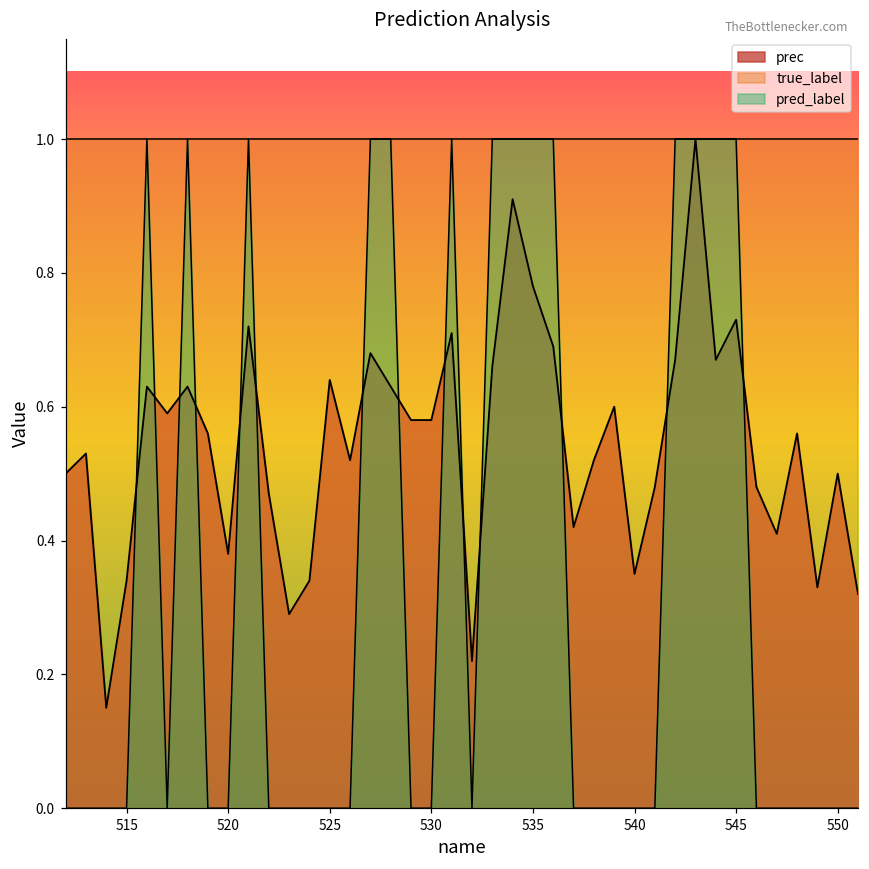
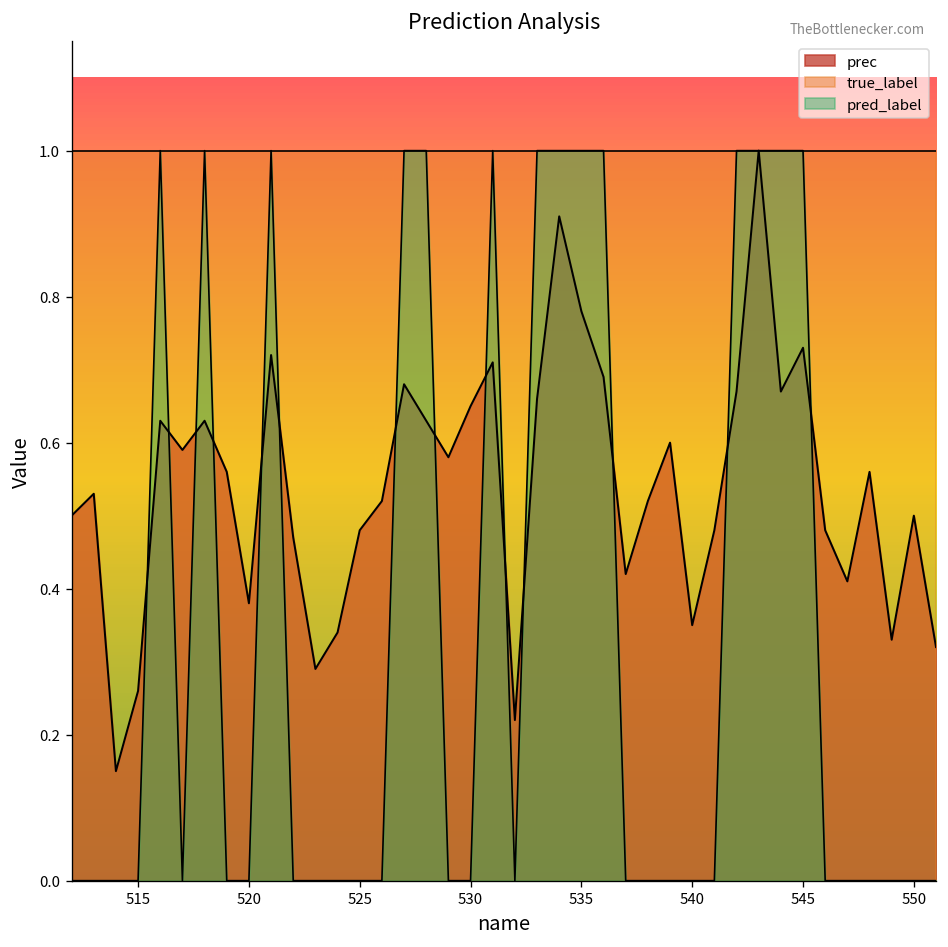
  {
    "prec": {
-     "515": 0.34,
+     "515": 0.26,
      "520": 0.38,
-     "525": 0.64,
-     "530": 0.58,
+     "525": 0.48,
+     "530": 0.65,
      "535": 0.78,
      "540": 0.35,
      "545": 0.73,
      "550": 0.50
    },
    "true_label": {
      "515": 1.00,
      "520": 1.00,
      "525": 1.00,
      "530": 1.00,
      "540": 1.00,
      "550": 1.00
    },
    "pred_label": {
      "515": 0.00,
      "520": 0.00,
      "525": 0.00,
      "530": 0.00,
      "540": 0.00,
      "550": 0.00
    }
  }
